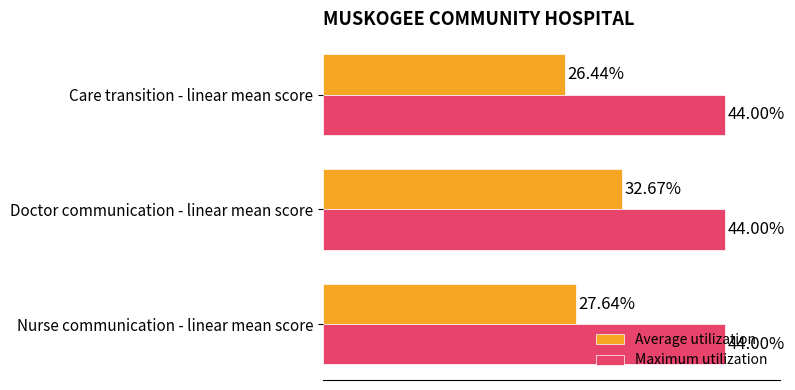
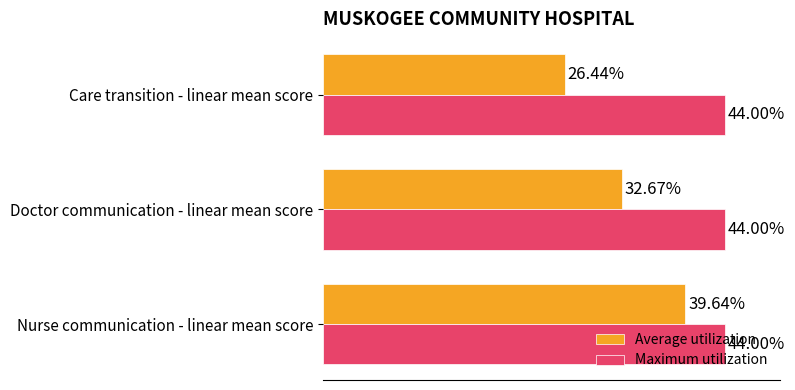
  {
    "Average utilization": {
      "Care transition - linear mean score": "26.44%",
      "Doctor communication - linear mean score": "32.67%",
-     "Nurse communication - linear mean score": "27.64%"
+     "Nurse communication - linear mean score": "39.64%"
    },
    "Maximum utilization": {
      "Care transition - linear mean score": "44.00%",
      "Doctor communication - linear mean score": "44.00%",
      "Nurse communication - linear mean score": "44.00%"
    }
  }
